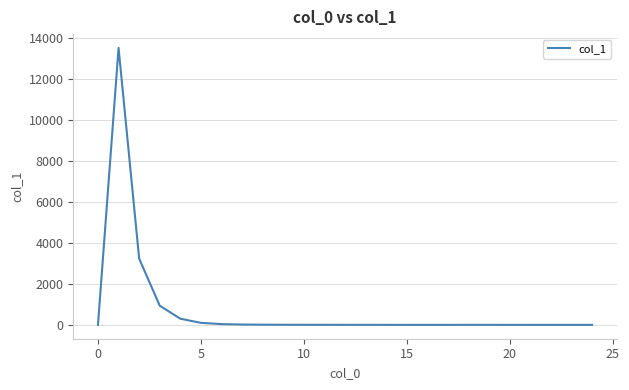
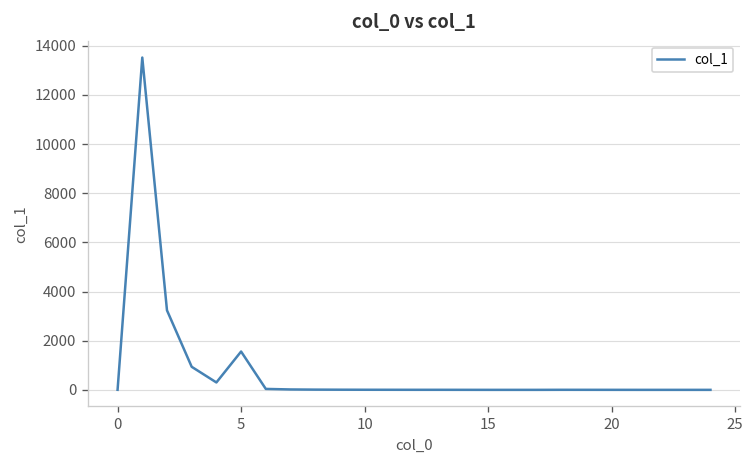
  {
    "0": 0,
-   "5": 100,
+   "5": 1600,
    "10": 0,
    "15": 0
  }
